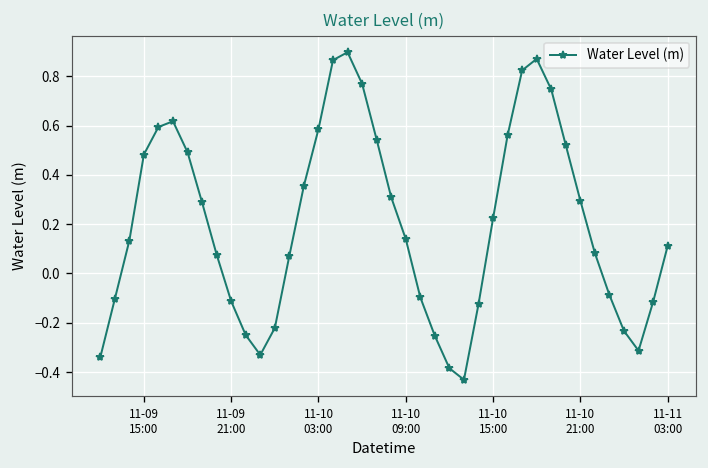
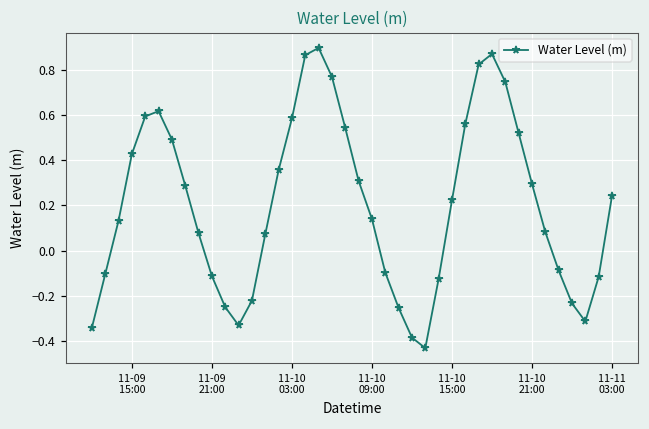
  {
-   "11-09 15:00": 0.48,
+   "11-09 15:00": 0.43,
    "11-09 21:00": -0.11,
    "11-10 03:00": 0.59,
    "11-10 09:00": 0.14,
    "11-10 15:00": 0.22,
    "11-10 21:00": 0.30,
-   "11-11 03:00": 0.11
+   "11-11 03:00": 0.24
  }
